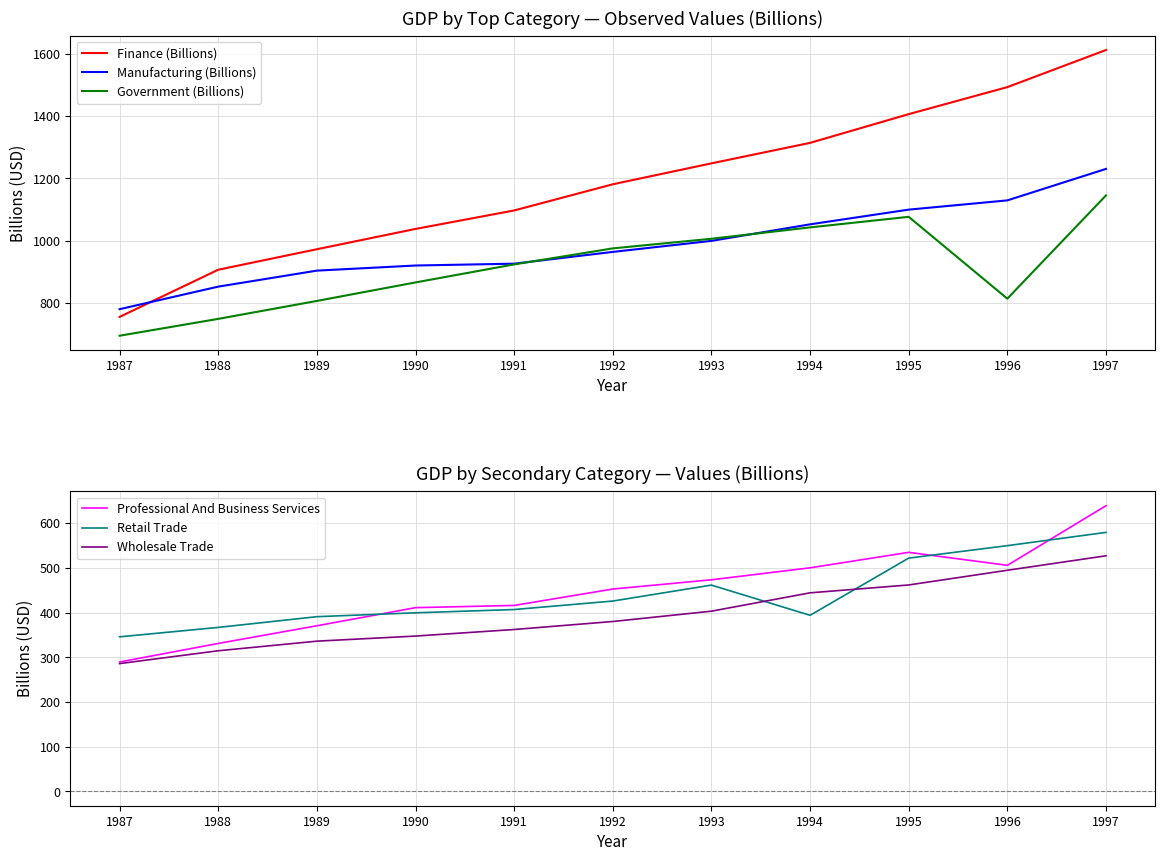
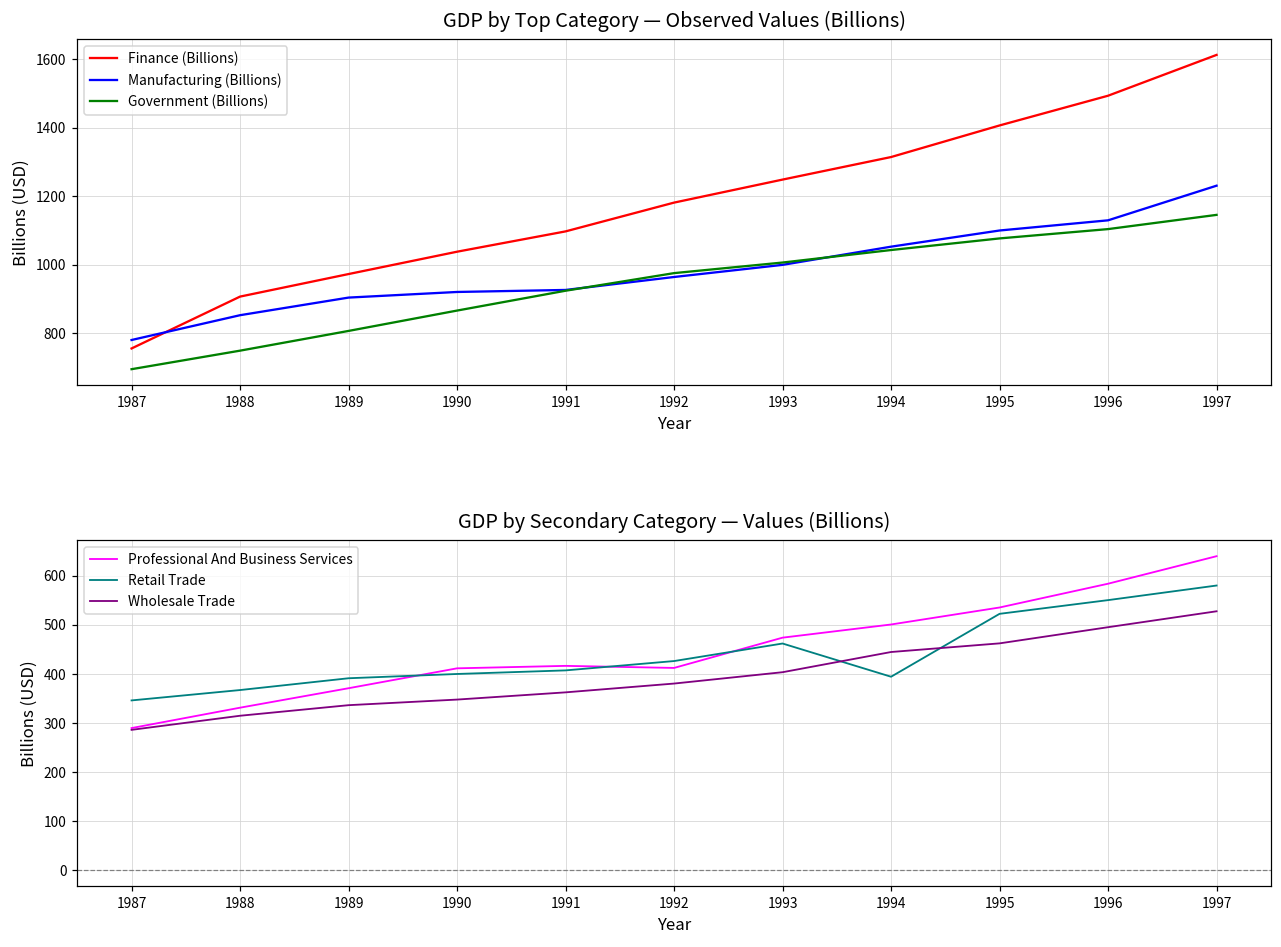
  {
    "GDP by Top Category — Observed Values (Billions)": {
      "Finance (Billions)": {
        "1987": 760,
        "1988": 910,
        "1989": 970,
        "1990": 1040,
        "1991": 1100,
        "1992": 1180,
        "1993": 1250,
        "1994": 1310,
        "1995": 1410,
        "1996": 1490,
        "1997": 1610
      },
      "Manufacturing (Billions)": {
        "1987": 780,
        "1988": 850,
        "1989": 900,
        "1990": 920,
        "1992": 960,
        "1994": 1050,
        "1995": 1100,
        "1996": 1130,
        "1997": 1230
      },
      "Government (Billions)": {
        "1987": 700,
        "1988": 750,
        "1989": 810,
        "1990": 870,
        "1992": 980,
        "1994": 1040,
        "1995": 1080,
-       "1996": 810,
+       "1996": 1100,
        "1997": 1150
      }
    },
    "GDP by Secondary Category — Values (Billions)": {
      "Professional And Business Services": {
        "1988": 330,
        "1989": 370,
        "1990": 410,
        "1991": 420,
-       "1992": 450,
+       "1992": 410,
        "1993": 470,
        "1994": 500,
        "1995": 540,
-       "1996": 510,
+       "1996": 580,
        "1997": 640
      },
      "Retail Trade": {
        "1987": 350,
        "1988": 370,
        "1989": 390,
        "1990": 400,
        "1991": 410,
        "1992": 430,
        "1993": 460,
        "1994": 390,
        "1995": 520,
        "1996": 550,
        "1997": 580
      },
      "Wholesale Trade": {
        "1988": 310,
        "1989": 340,
        "1990": 350,
        "1991": 360,
        "1992": 380,
        "1993": 400,
        "1994": 440,
        "1995": 460,
        "1996": 500,
        "1997": 530
      }
    }
  }
